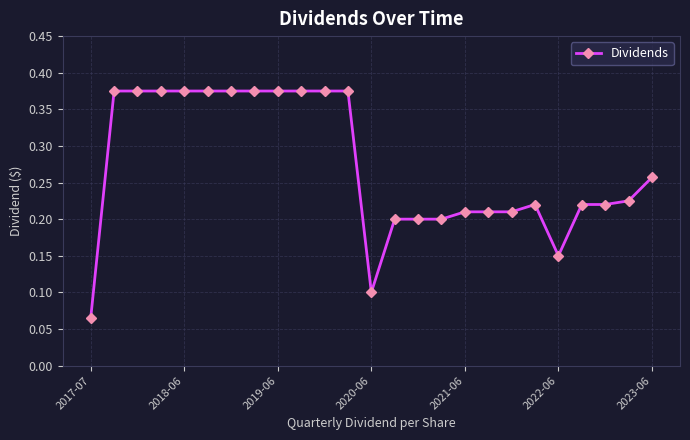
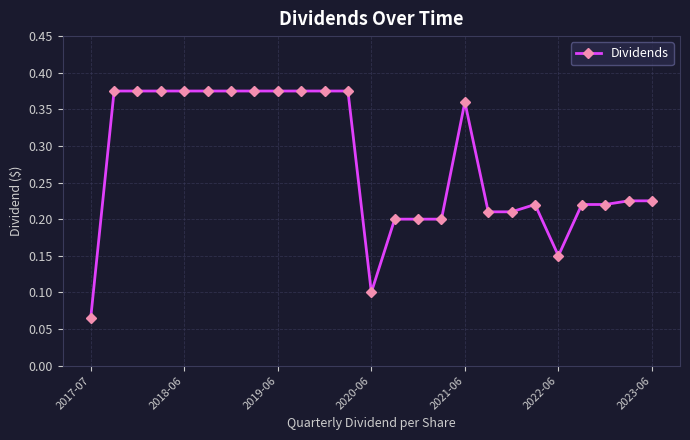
  {
    "2017-07": 0.07,
    "2018-06": 0.38,
    "2019-06": 0.38,
    "2020-06": 0.10,
-   "2021-06": 0.21,
+   "2021-06": 0.36,
    "2022-06": 0.15,
-   "2023-06": 0.26
+   "2023-06": 0.23
  }
